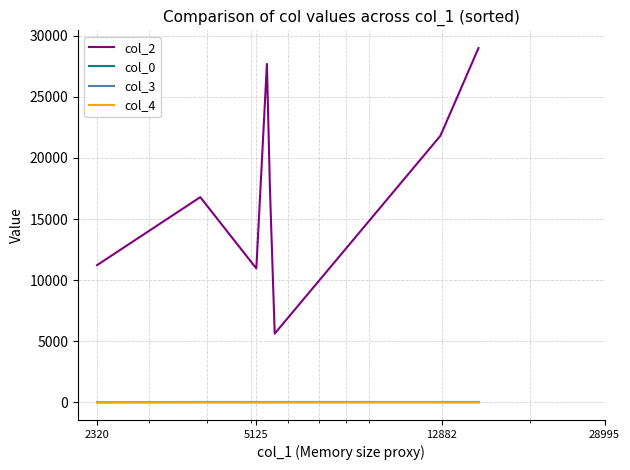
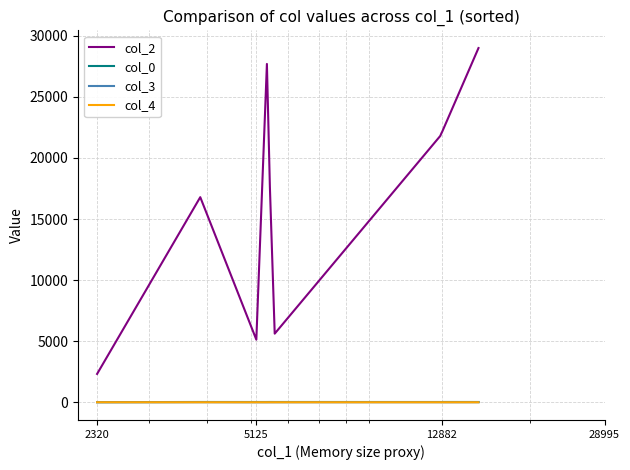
  {
    "col_2": {
-     "2320": 11200,
-     "5125": 11000,
+     "2320": 2300,
+     "5125": 5100,
      "12882": 22000
    },
    "col_4": {
      "2320": 0,
      "5125": 0,
      "12882": 0
    }
  }
